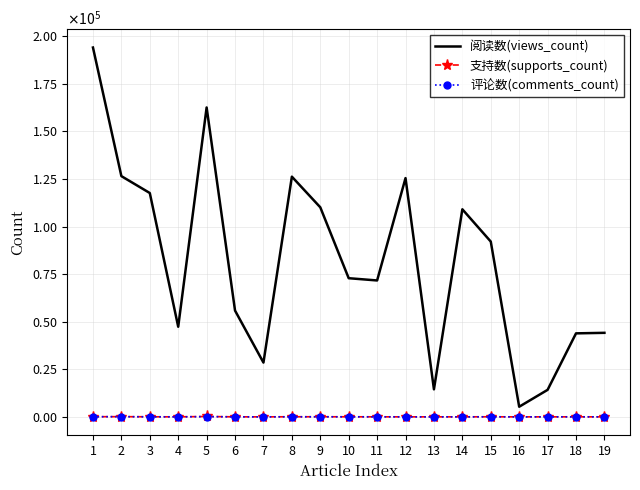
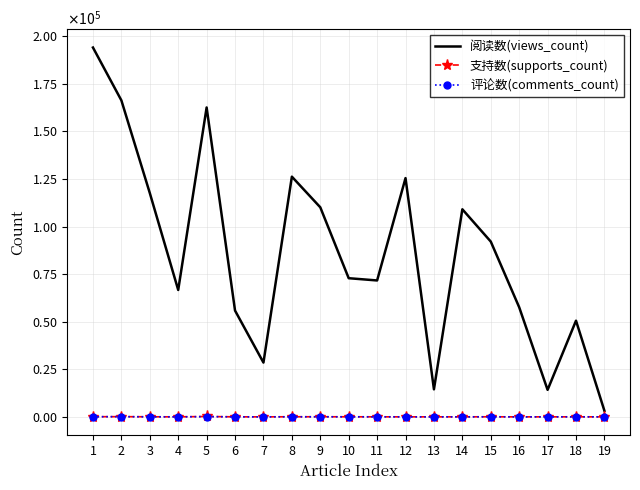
  {
    "阅读数(views_count)": {
      "1": 194000,
-     "2": 127000,
+     "2": 166000,
      "3": 118000,
-     "4": 47000,
+     "4": 67000,
      "5": 163000,
      "6": 56000,
      "7": 29000,
      "8": 126000,
      "9": 110000,
      "10": 73000,
      "11": 72000,
      "12": 125000,
      "13": 14000,
      "14": 109000,
      "15": 92000,
-     "16": 5000,
+     "16": 58000,
      "17": 14000,
-     "18": 44000,
-     "19": 44000
+     "18": 51000,
+     "19": 3000
    }
  }
